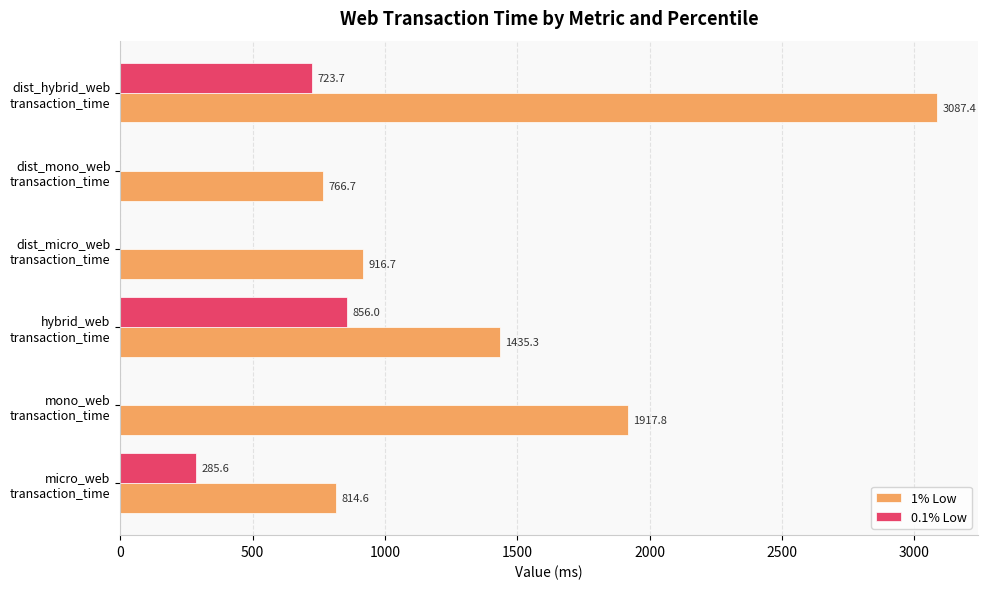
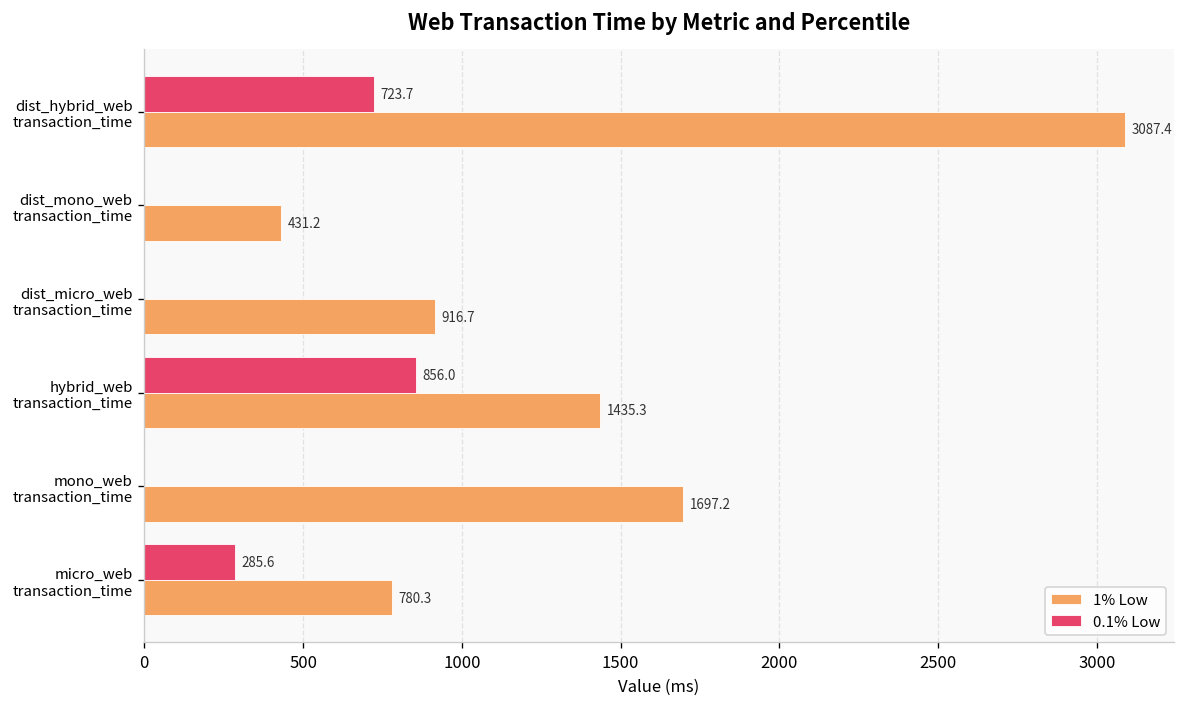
  {
    "1% Low": {
      "dist_hybrid_web transaction_time": 3087.4,
-     "dist_mono_web transaction_time": 766.7,
+     "dist_mono_web transaction_time": 431.2,
      "dist_micro_web transaction_time": 916.7,
      "hybrid_web transaction_time": 1435.3,
-     "mono_web transaction_time": 1917.8,
-     "micro_web transaction_time": 814.6
+     "mono_web transaction_time": 1697.2,
+     "micro_web transaction_time": 780.3
    },
    "0.1% Low": {
      "dist_hybrid_web transaction_time": 723.7,
      "hybrid_web transaction_time": 856.0,
      "micro_web transaction_time": 285.6
    }
  }
